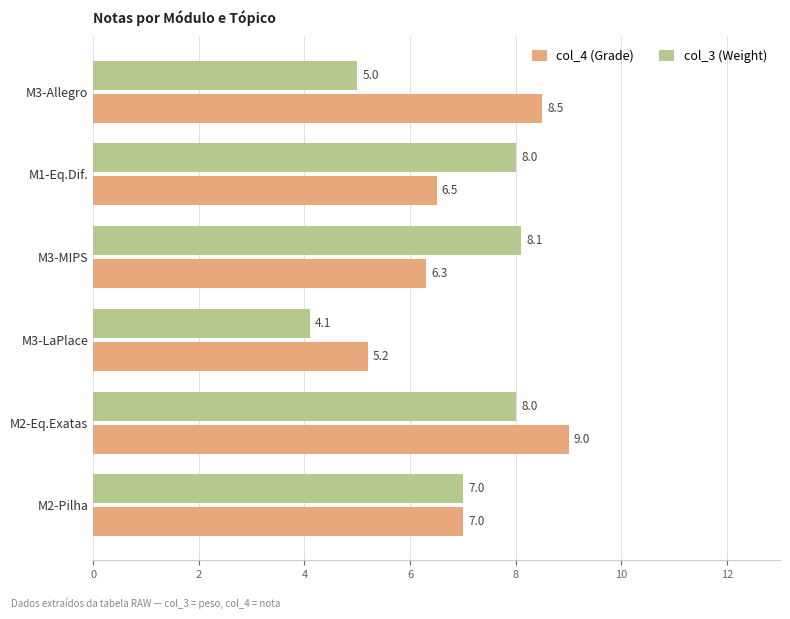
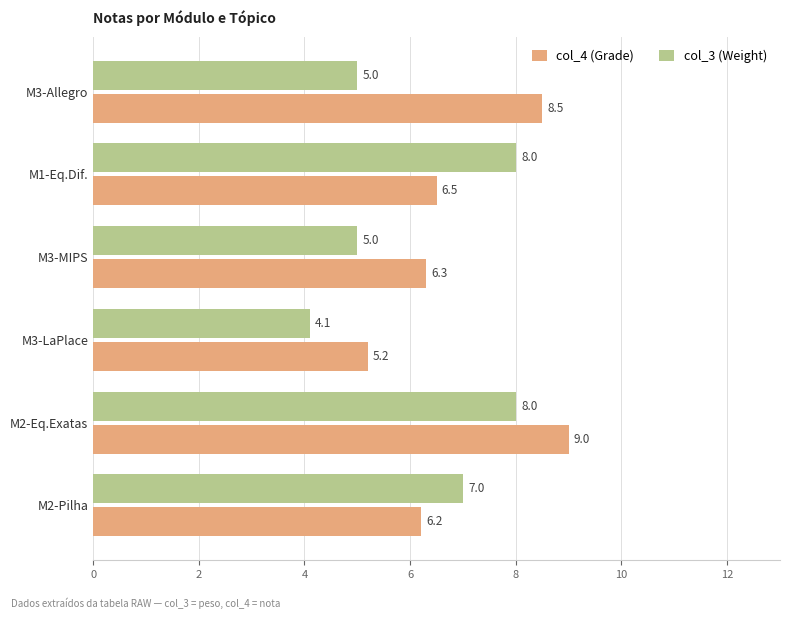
  {
    "col_4 (Grade)": {
      "M3-Allegro": 8.5,
      "M1-Eq.Dif.": 6.5,
      "M3-MIPS": 6.3,
      "M3-LaPlace": 5.2,
      "M2-Eq.Exatas": 9.0,
-     "M2-Pilha": 7.0
+     "M2-Pilha": 6.2
    },
    "col_3 (Weight)": {
      "M3-Allegro": 5.0,
      "M1-Eq.Dif.": 8.0,
-     "M3-MIPS": 8.1,
+     "M3-MIPS": 5.0,
      "M3-LaPlace": 4.1,
      "M2-Eq.Exatas": 8.0,
      "M2-Pilha": 7.0
    }
  }
